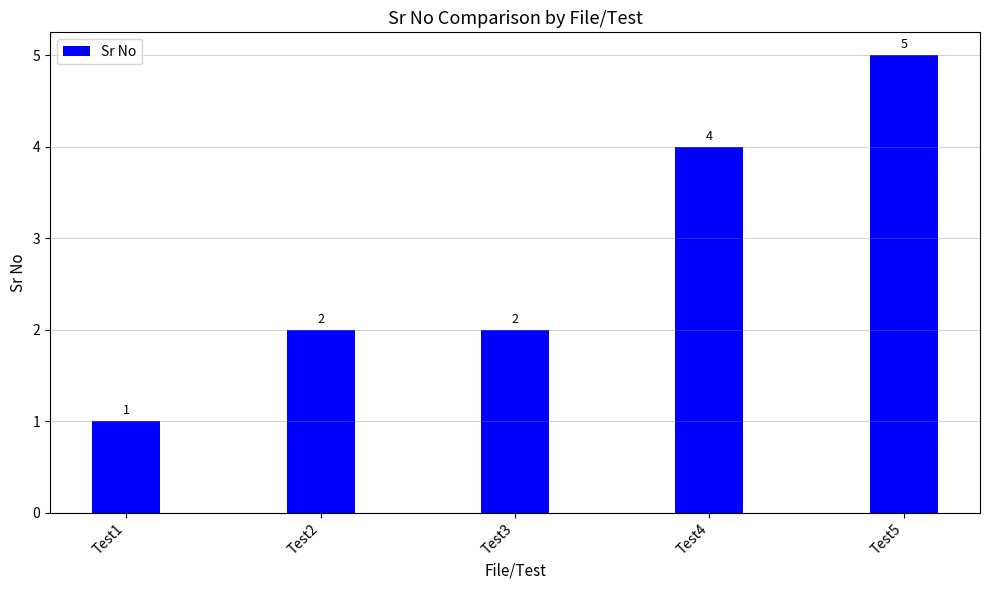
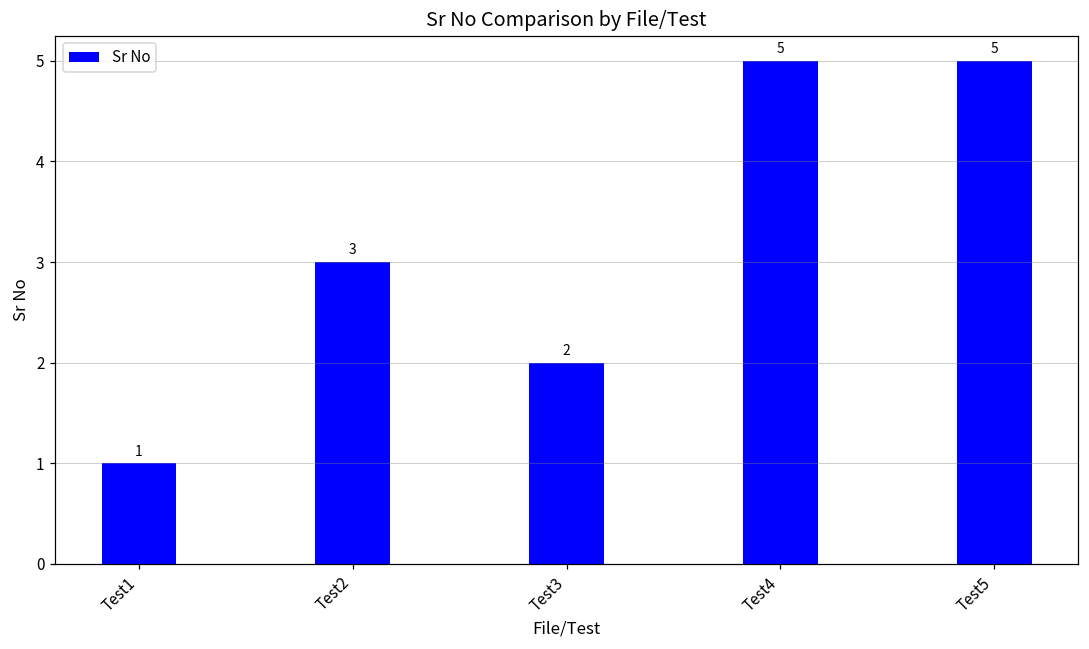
  {
    "Test1": 1,
-   "Test2": 2,
+   "Test2": 3,
    "Test3": 2,
-   "Test4": 4,
+   "Test4": 5,
    "Test5": 5
  }
